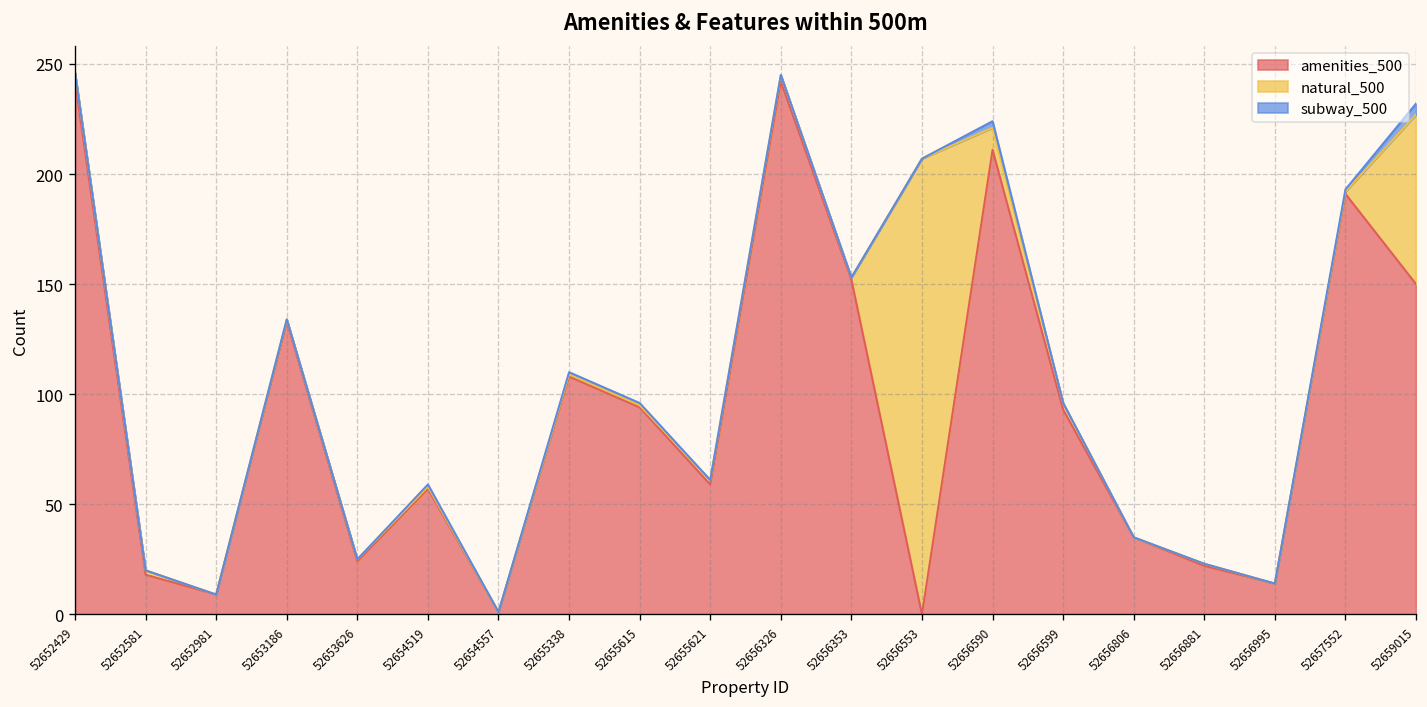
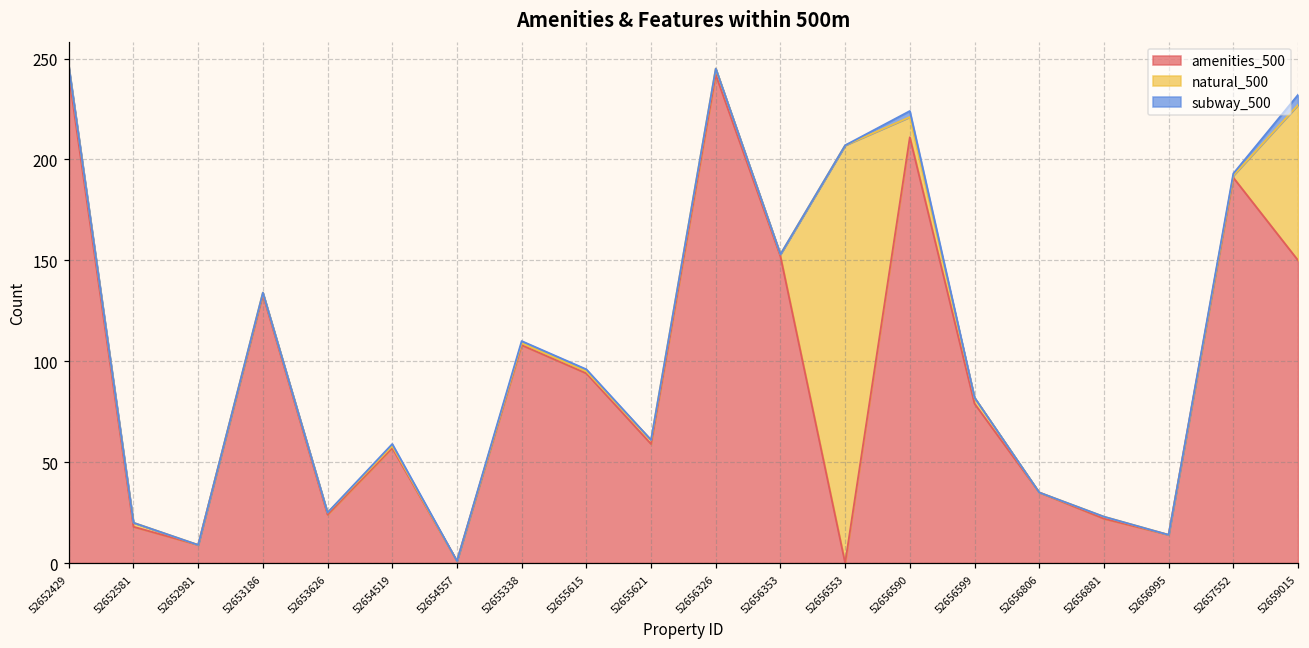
  {
    "amenities_500": {
      "52652429": 242,
      "52652581": 18,
      "52655621": 59,
      "52656326": 242,
      "52656553": 0,
      "52656590": 211,
-     "52656599": 93,
+     "52656599": 79,
      "52659015": 150
    },
    "natural_500": {
      "52656590": 10,
      "52659015": 77
    },
    "subway_500": {
      "52656590": 3,
      "52659015": 5
    }
  }
